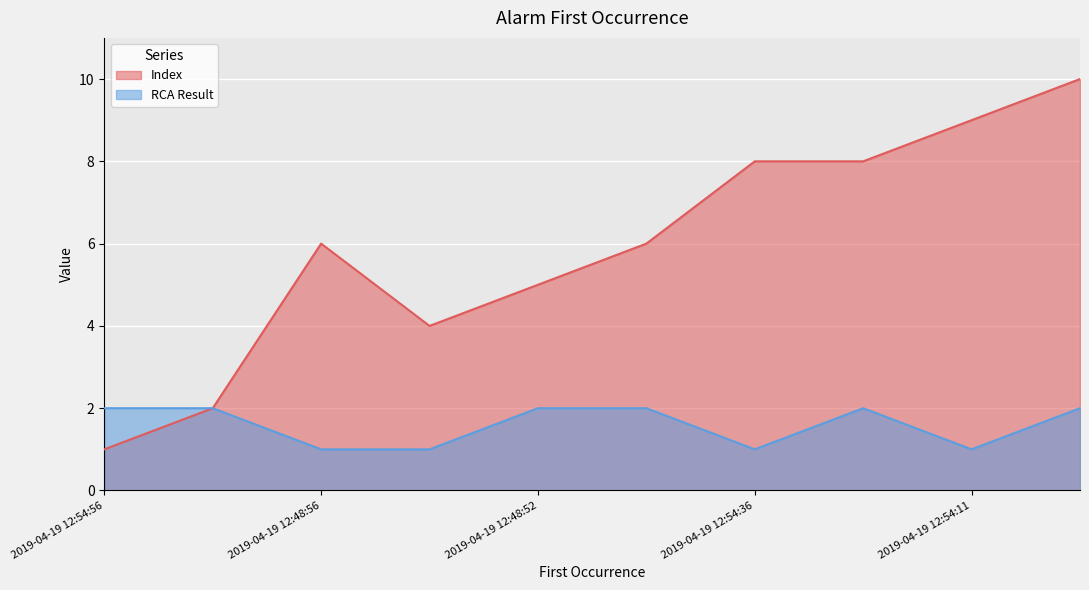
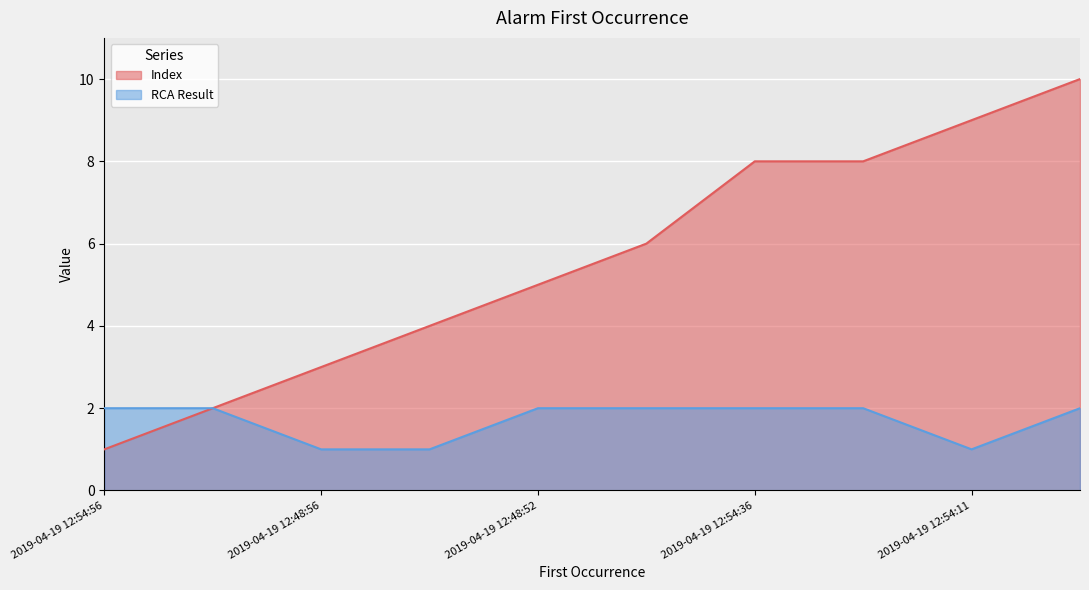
  {
    "Index": {
-     "2019-04-19 12:48:56": 6,
+     "2019-04-19 12:48:56": 3,
      "2019-04-19 12:54:36": 8,
      "2019-04-19 12:54:11": 9
    },
    "RCA Result": {
      "2019-04-19 12:48:56": 1,
-     "2019-04-19 12:54:36": 1,
+     "2019-04-19 12:54:36": 2,
      "2019-04-19 12:54:11": 1
    }
  }
